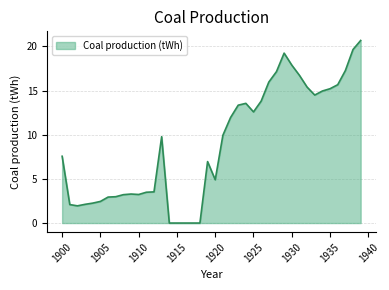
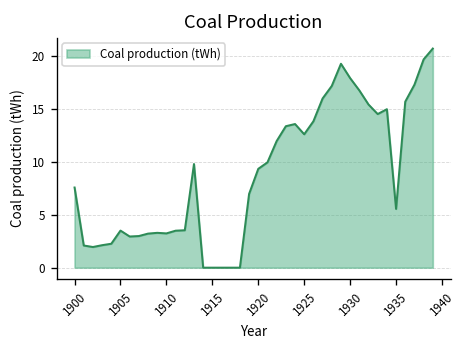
  {
    "1900": 8,
-   "1905": 2,
+   "1905": 3,
    "1910": 3,
    "1915": 0,
-   "1920": 5,
+   "1920": 9,
    "1925": 13,
    "1930": 18,
-   "1935": 15
+   "1935": 6
  }
